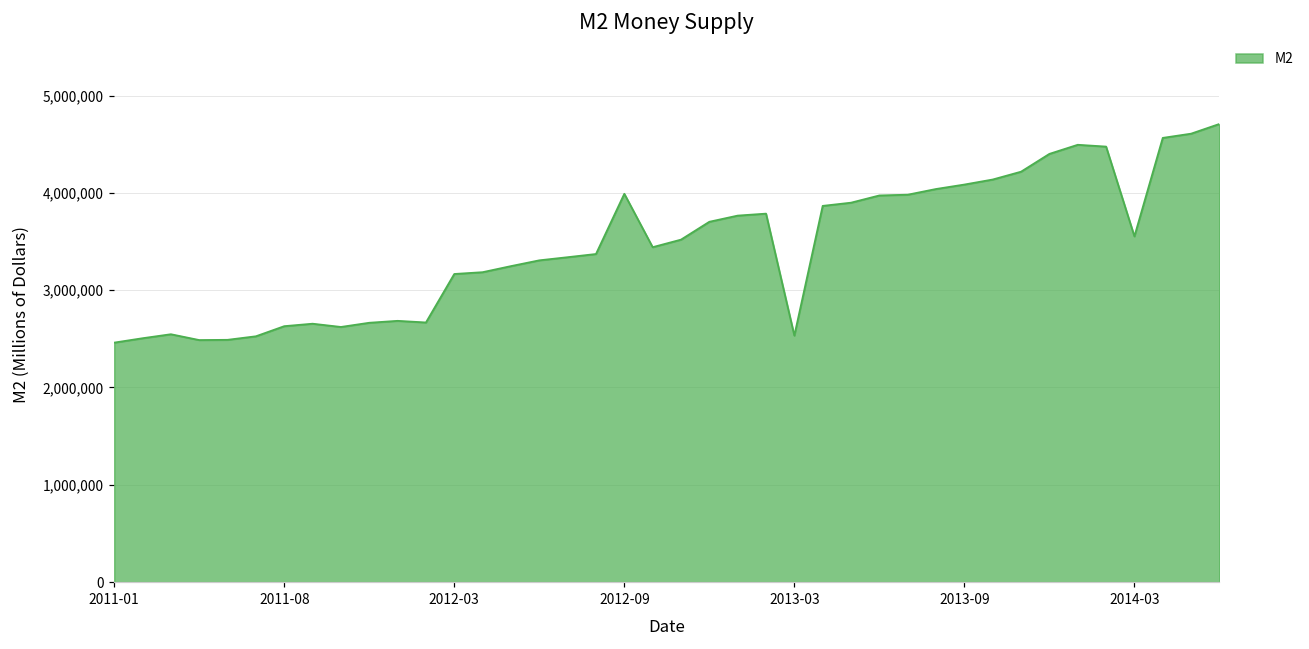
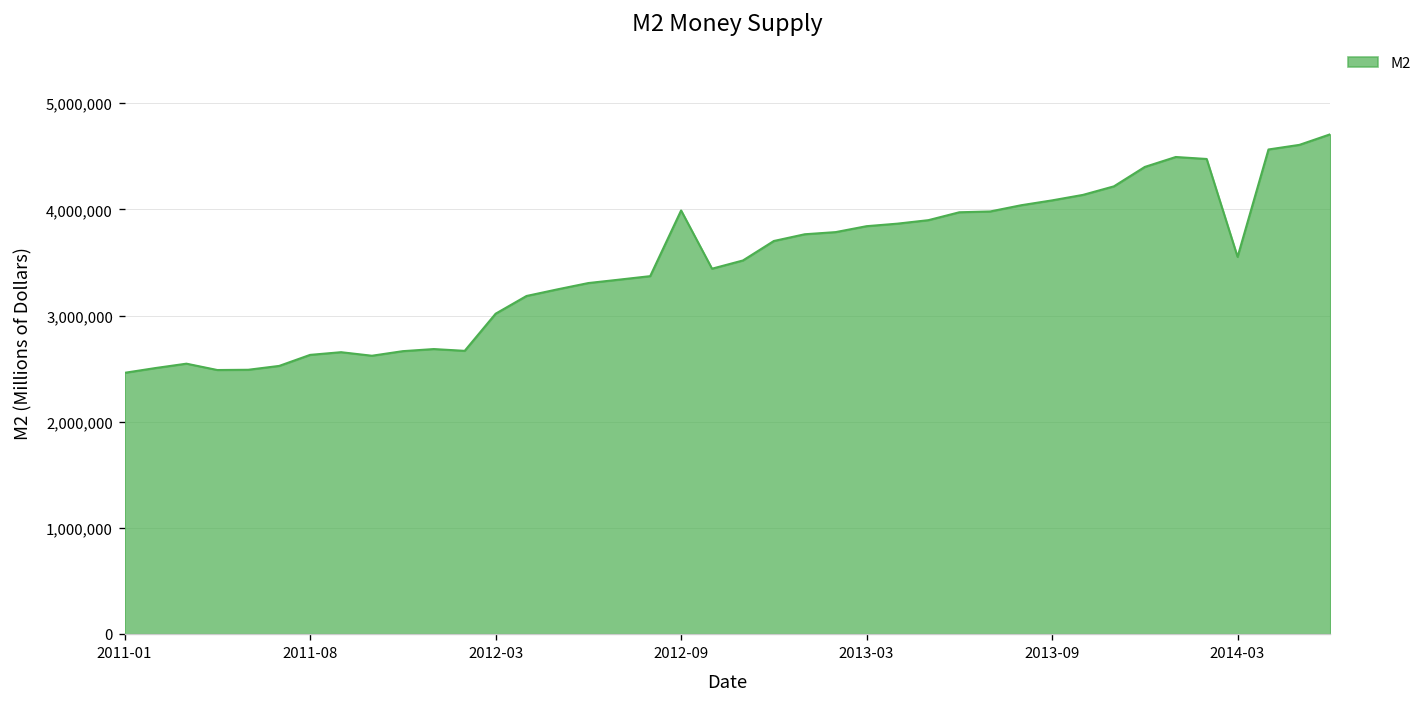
  {
    "2011-01": "2,500,000",
    "2011-08": "2,600,000",
-   "2012-03": "3,200,000",
+   "2012-03": "3,000,000",
    "2012-09": "4,000,000",
-   "2013-03": "2,500,000",
+   "2013-03": "3,800,000",
    "2013-09": "4,100,000",
    "2014-03": "3,600,000"
  }
